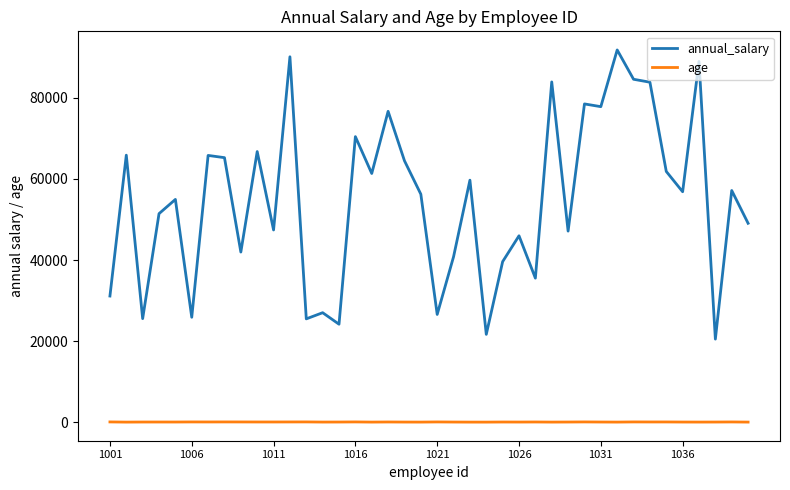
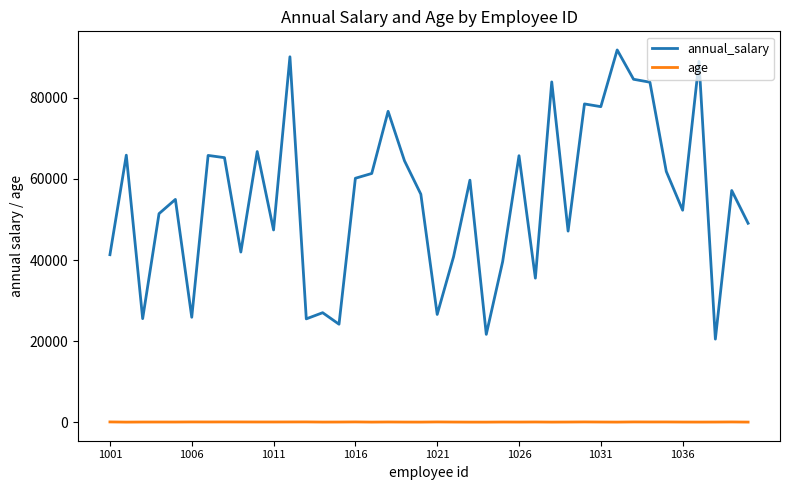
  {
    "annual_salary": {
-     "1001": 31000,
+     "1001": 41000,
      "1006": 26000,
      "1011": 47000,
-     "1016": 70000,
+     "1016": 60000,
      "1021": 27000,
-     "1026": 46000,
+     "1026": 66000,
      "1031": 78000,
-     "1036": 57000
+     "1036": 52000
    },
    "age": {
      "1001": 0,
      "1006": 0,
      "1011": 0,
      "1016": 0,
      "1021": 0,
      "1026": 0,
      "1031": 0,
      "1036": 0
    }
  }
